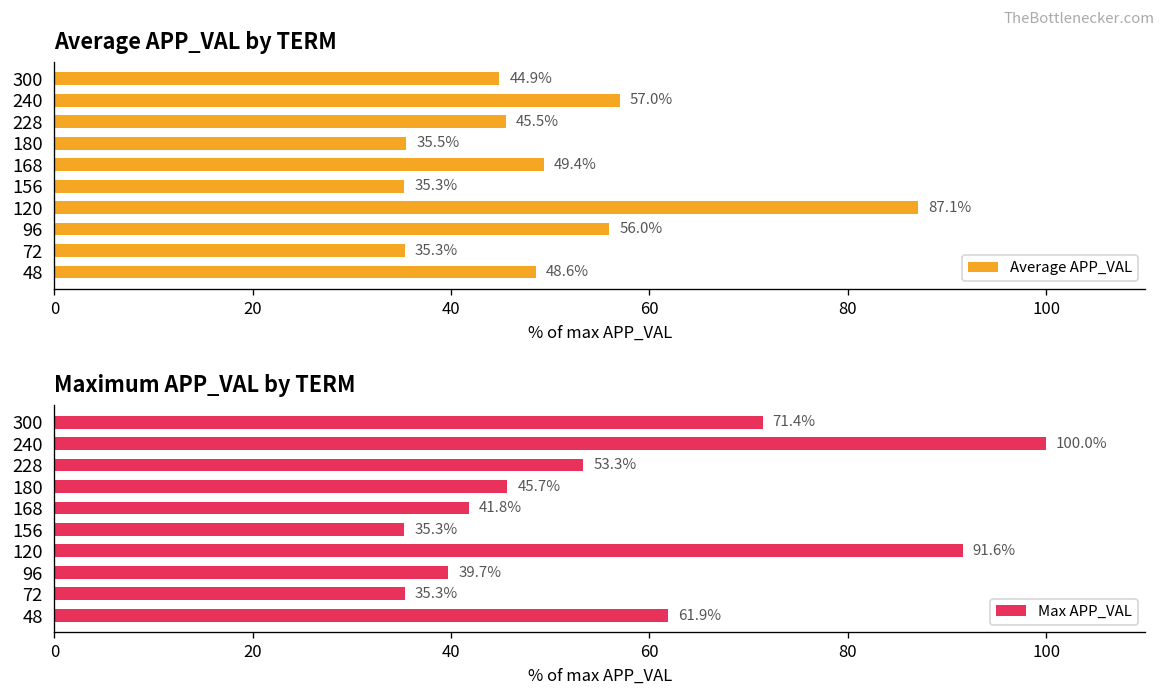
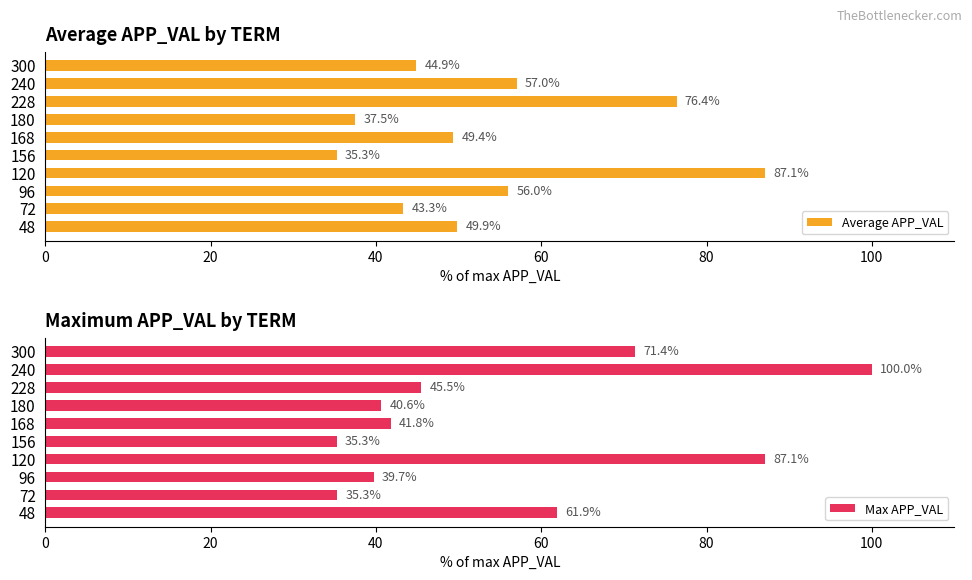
  {
    "Average APP_VAL by TERM": {
      "300": "44.9%",
      "240": "57.0%",
-     "228": "45.5%",
-     "180": "35.5%",
+     "228": "76.4%",
+     "180": "37.5%",
      "168": "49.4%",
      "156": "35.3%",
      "120": "87.1%",
      "96": "56.0%",
-     "72": "35.3%",
-     "48": "48.6%"
+     "72": "43.3%",
+     "48": "49.9%"
    },
    "Maximum APP_VAL by TERM": {
      "300": "71.4%",
      "240": "100.0%",
-     "228": "53.3%",
-     "180": "45.7%",
+     "228": "45.5%",
+     "180": "40.6%",
      "168": "41.8%",
      "156": "35.3%",
-     "120": "91.6%",
+     "120": "87.1%",
      "96": "39.7%",
      "72": "35.3%",
      "48": "61.9%"
    }
  }
